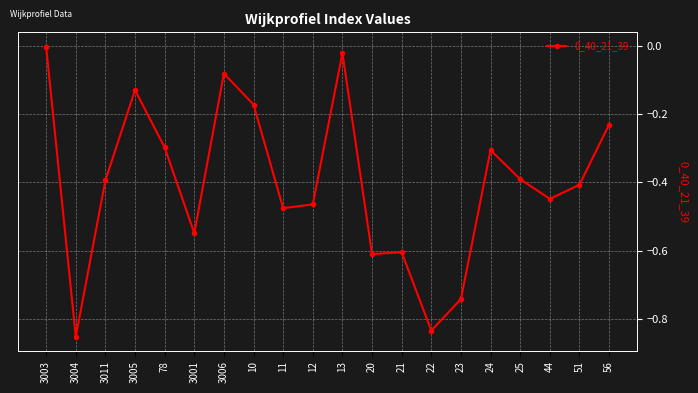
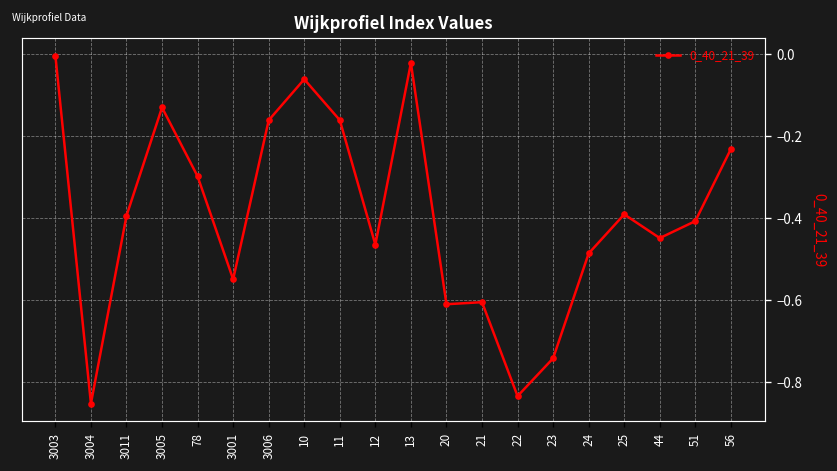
  {
    "3003": 0.00,
    "3004": -0.85,
    "3011": -0.39,
    "3005": -0.13,
    "78": -0.30,
    "3001": -0.55,
-   "3006": -0.08,
-   "10": -0.17,
-   "11": -0.48,
+   "3006": -0.16,
+   "10": -0.06,
+   "11": -0.16,
    "12": -0.46,
    "13": -0.02,
    "20": -0.61,
    "21": -0.60,
    "22": -0.83,
    "23": -0.74,
-   "24": -0.31,
+   "24": -0.49,
    "25": -0.39,
    "44": -0.45,
    "51": -0.41,
    "56": -0.23
  }
